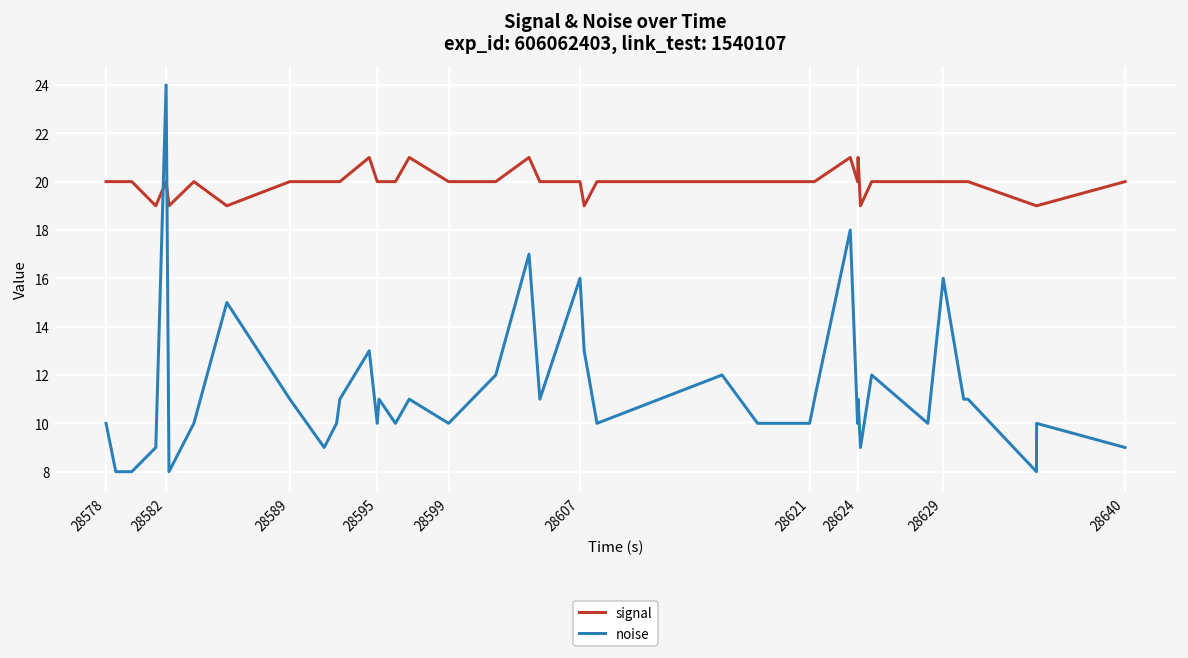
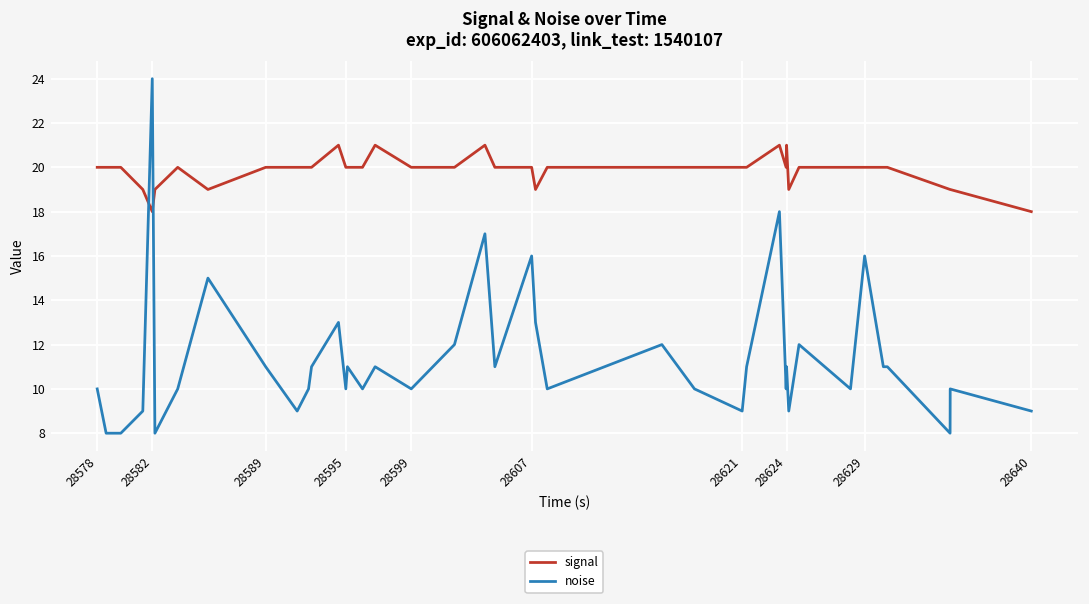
  {
    "signal": {
      "28578": 20,
-     "28582": 20,
+     "28582": 18,
      "28589": 20,
      "28595": 20,
      "28599": 20,
      "28607": 20,
      "28621": 20,
      "28624": 21,
      "28629": 20,
-     "28640": 20
+     "28640": 18
    },
    "noise": {
      "28578": 10,
      "28582": 24,
      "28589": 11,
      "28595": 10,
      "28599": 10,
      "28607": 16,
-     "28621": 10,
+     "28621": 9,
      "28624": 11,
      "28629": 16,
      "28640": 9
    }
  }
